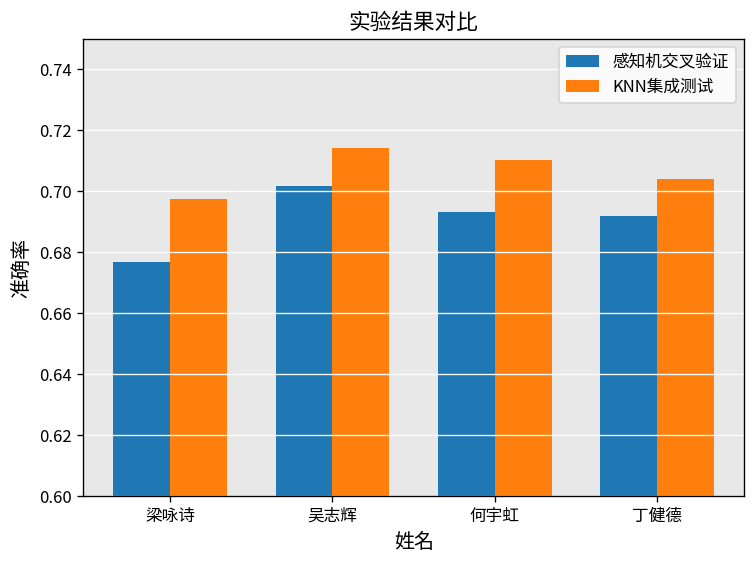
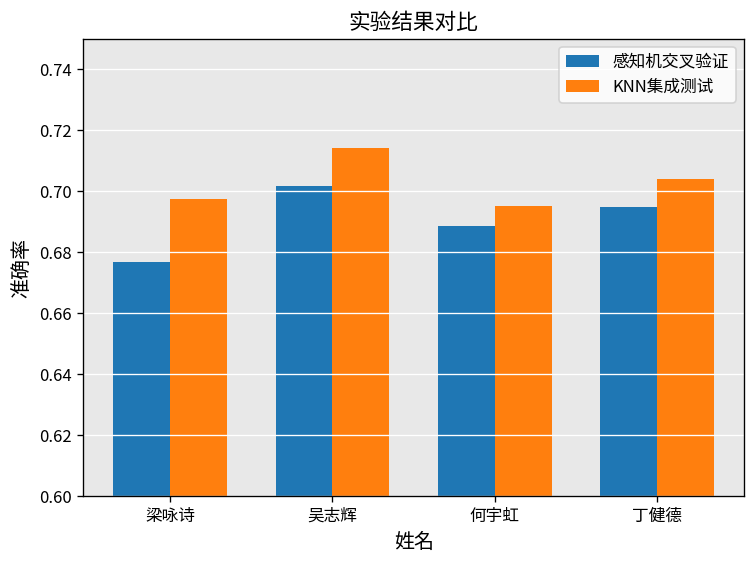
  {
    "感知机交叉验证": {
      "梁咏诗": 0.677,
      "吴志辉": 0.702,
-     "何宇虹": 0.693,
-     "丁健德": 0.692
+     "何宇虹": 0.689,
+     "丁健德": 0.695
    },
    "KNN集成测试": {
      "梁咏诗": 0.697,
      "吴志辉": 0.714,
-     "何宇虹": 0.710,
+     "何宇虹": 0.695,
      "丁健德": 0.704
    }
  }
